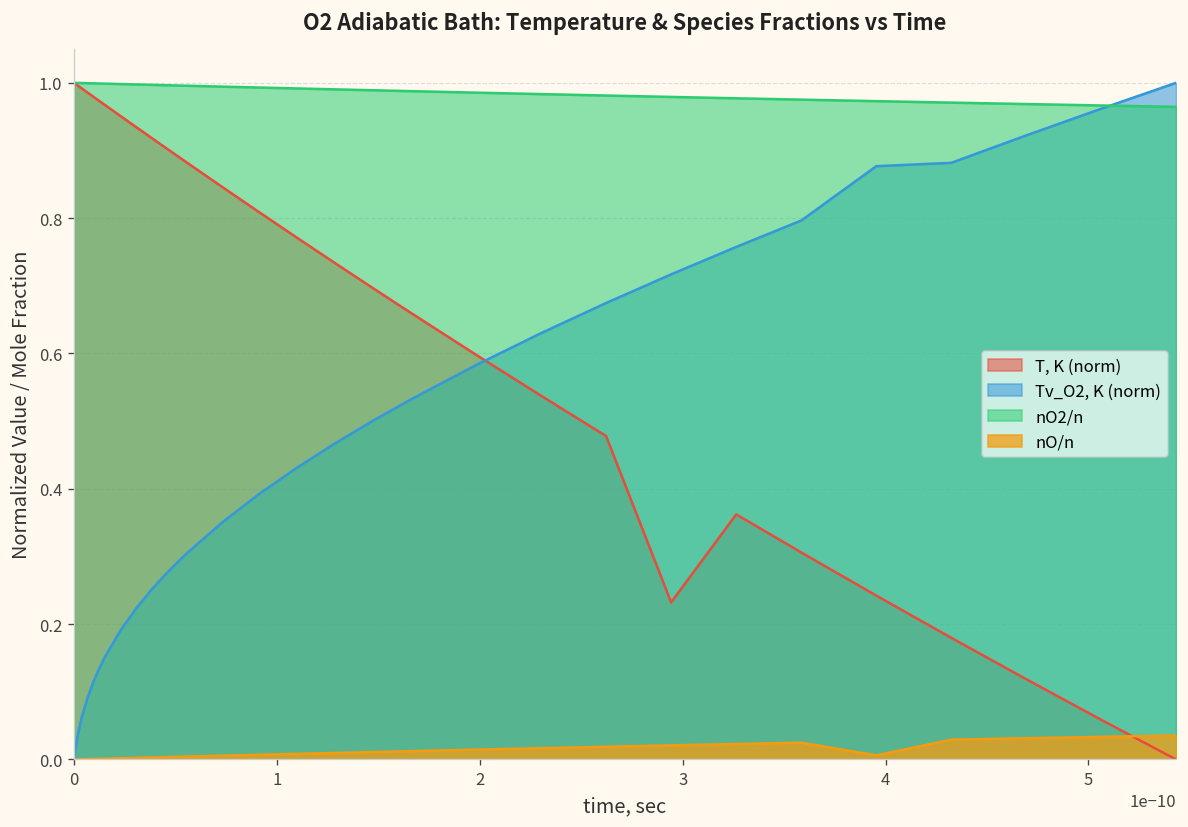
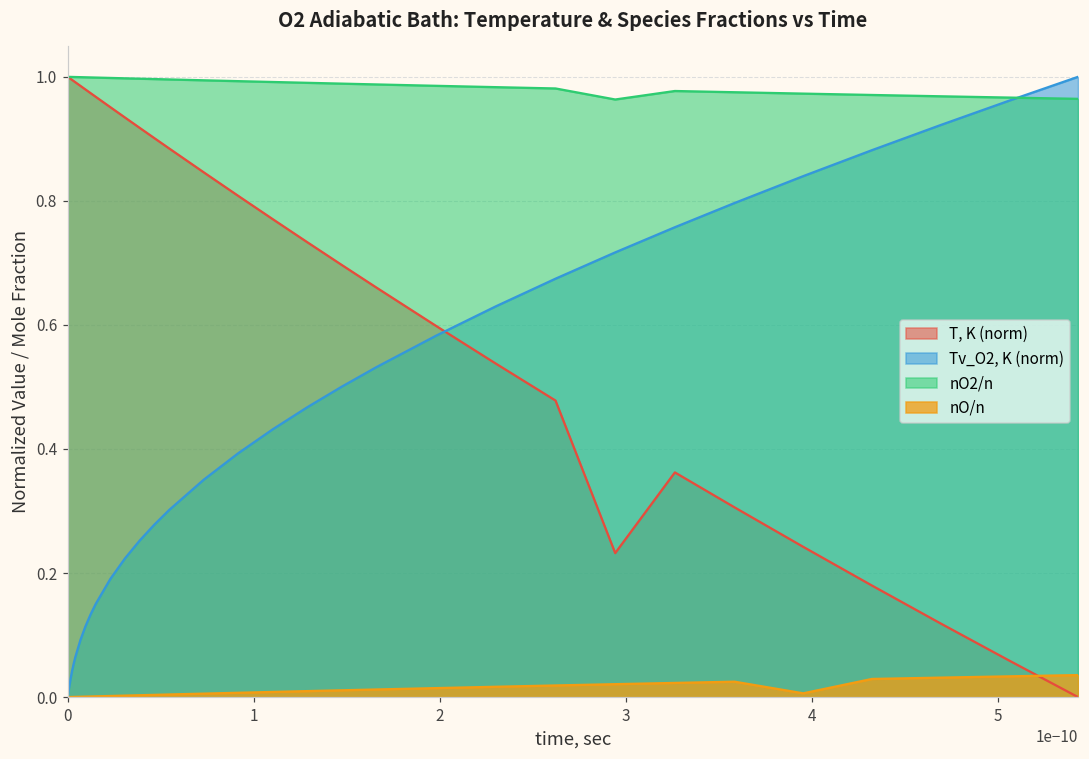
  {
    "T, K (norm)": {
      "2": 0.60,
      "3": 0.23,
      "4": 0.24,
      "5": 0.06
    },
    "Tv_O2, K (norm)": {
      "2": 0.58,
      "3": 0.72,
-     "4": 0.88,
+     "4": 0.84,
      "5": 0.96
    },
    "nO2/n": {
      "2": 0.99,
-     "3": 0.98,
+     "3": 0.96,
      "4": 0.97,
      "5": 0.97
    },
    "nO/n": {
      "2": 0.01,
      "3": 0.02,
      "4": 0.01,
      "5": 0.03
    }
  }
